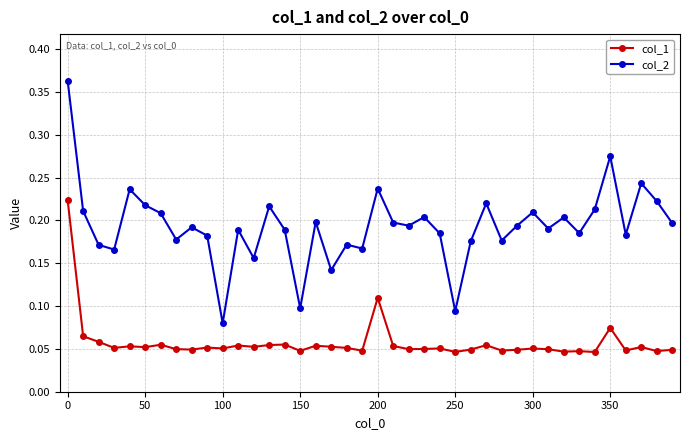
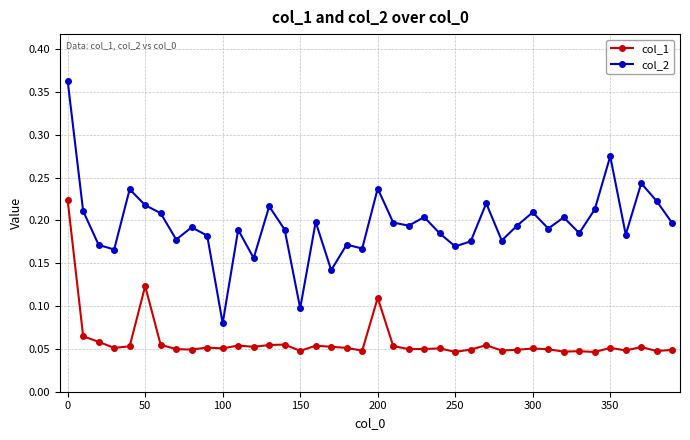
  {
    "col_1": {
      "0": 0.22,
-     "50": 0.05,
+     "50": 0.12,
      "100": 0.05,
      "150": 0.05,
      "200": 0.11,
      "250": 0.05,
      "300": 0.05,
-     "350": 0.07
+     "350": 0.05
    },
    "col_2": {
      "0": 0.36,
      "50": 0.22,
      "100": 0.08,
      "150": 0.10,
      "200": 0.24,
-     "250": 0.09,
+     "250": 0.17,
      "300": 0.21,
      "350": 0.27
    }
  }
